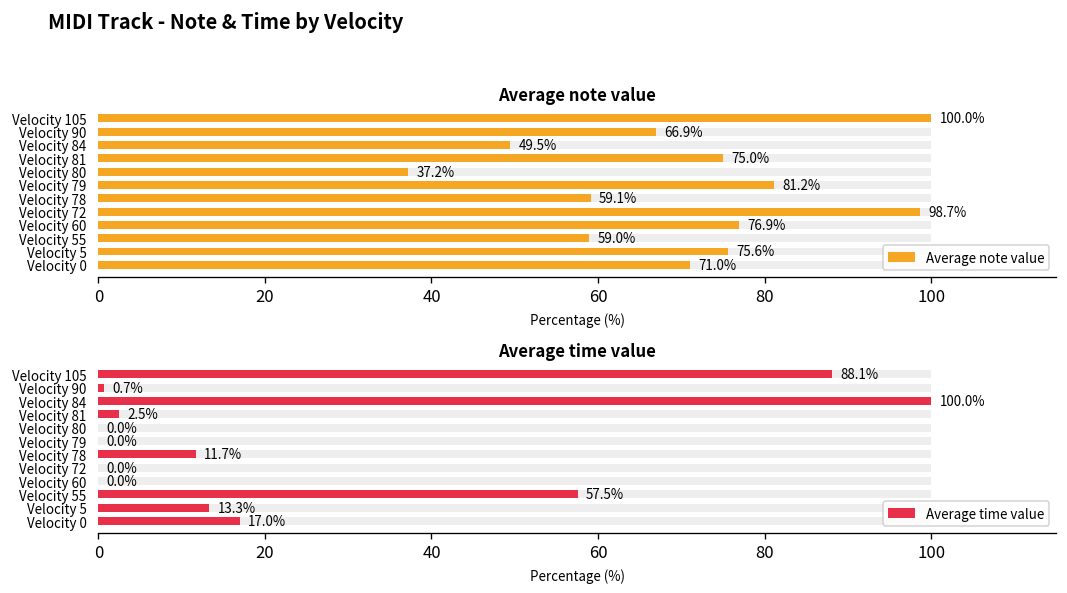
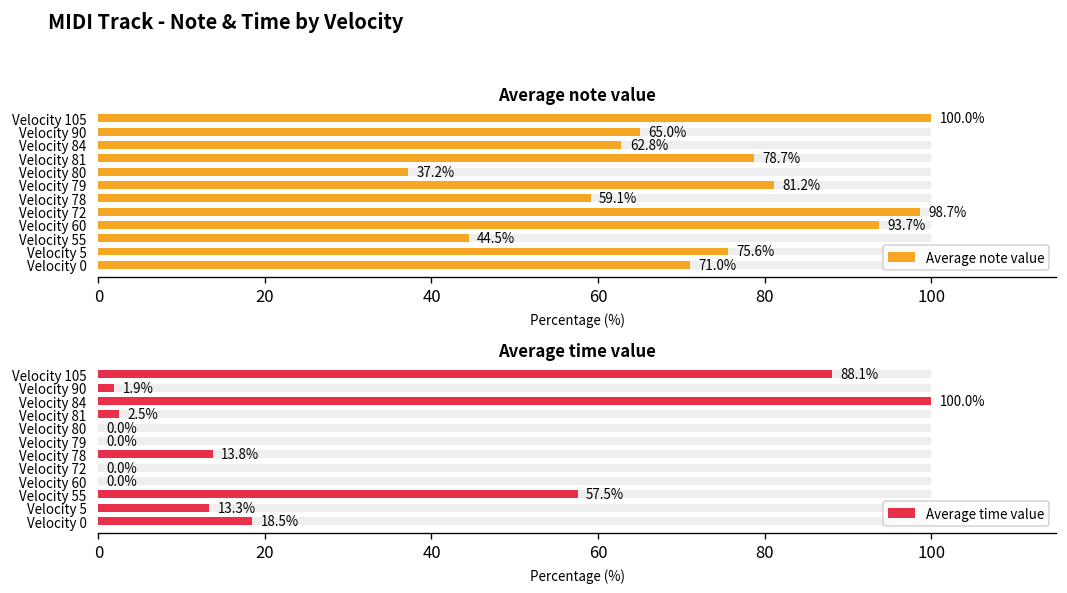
  {
    "Average note value": {
      "Average note value": {
        "Velocity 105": "100.0%",
-       "Velocity 90": "66.9%",
-       "Velocity 84": "49.5%",
-       "Velocity 81": "75.0%",
-       "Velocity 60": "76.9%",
-       "Velocity 55": "59.0%"
+       "Velocity 90": "65.0%",
+       "Velocity 84": "62.8%",
+       "Velocity 81": "78.7%",
+       "Velocity 60": "93.7%",
+       "Velocity 55": "44.5%"
      }
    },
    "Average time value": {
      "Average time value": {
-       "Velocity 90": "0.7%",
+       "Velocity 90": "1.9%",
        "Velocity 84": "100.0%",
        "Velocity 80": "0.0%",
        "Velocity 79": "0.0%",
-       "Velocity 78": "11.7%",
+       "Velocity 78": "13.8%",
        "Velocity 72": "0.0%",
        "Velocity 60": "0.0%",
-       "Velocity 0": "17.0%"
+       "Velocity 0": "18.5%"
      }
    }
  }
